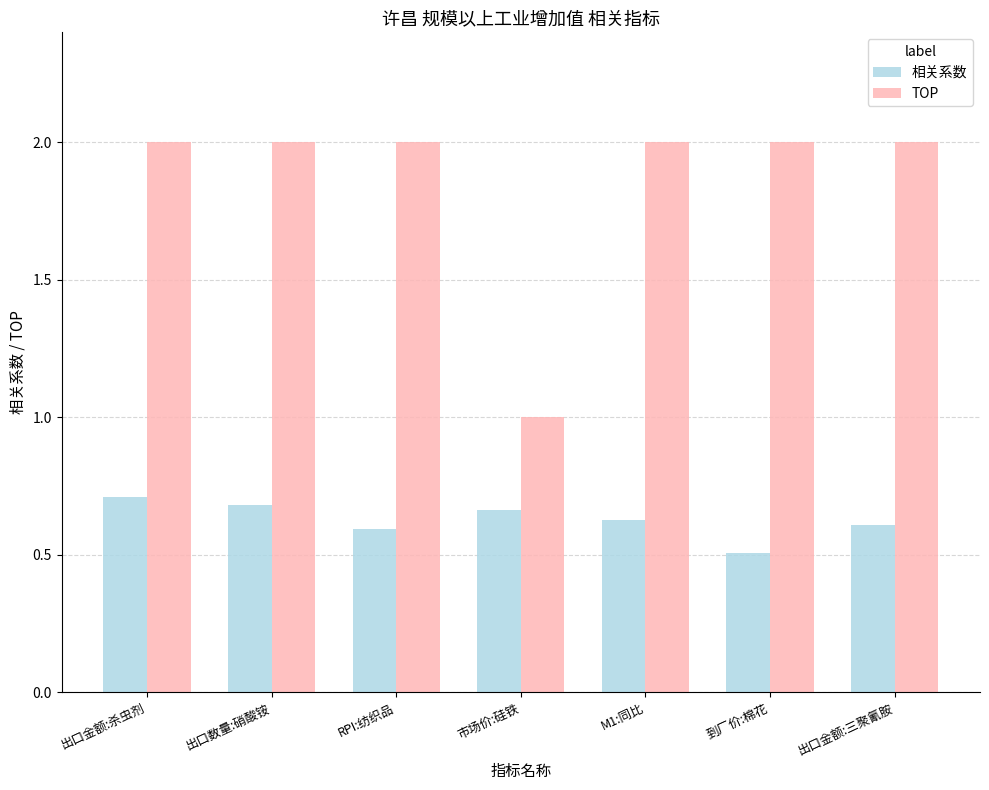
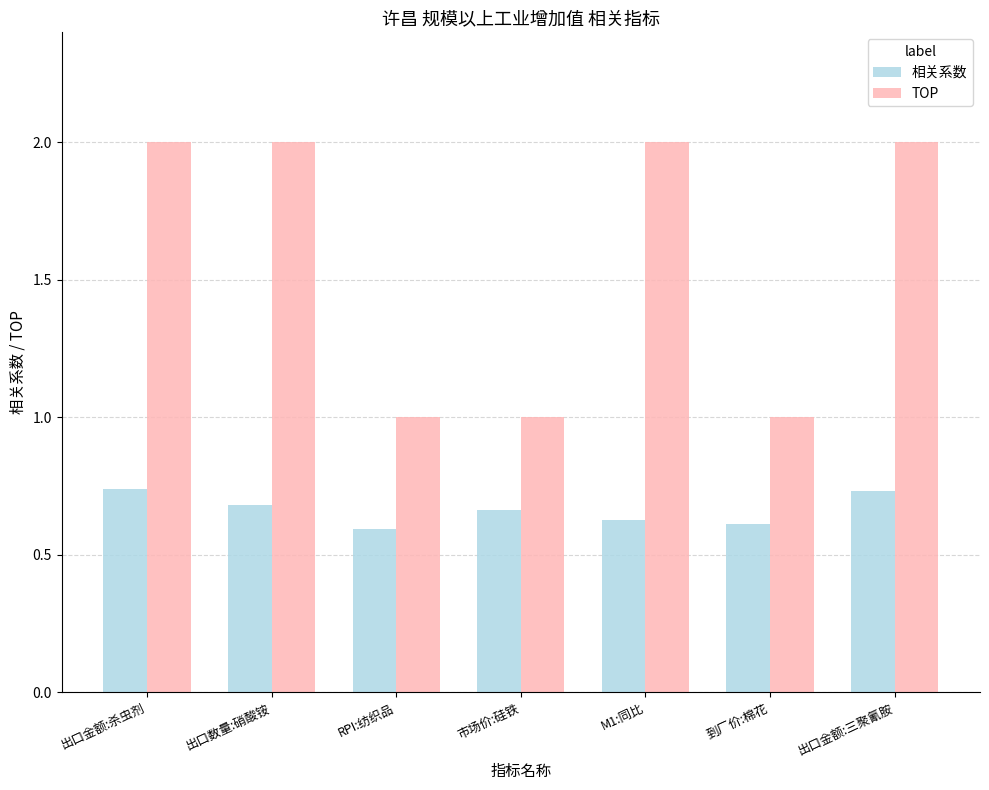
  {
    "相关系数": {
-     "出口金额:杀虫剂": 0.71,
+     "出口金额:杀虫剂": 0.74,
      "出口数量:硝酸铵": 0.68,
      "RPI:纺织品": 0.59,
      "市场价:硅铁": 0.66,
      "M1:同比": 0.63,
-     "到厂价:棉花": 0.51,
-     "出口金额:三聚氰胺": 0.61
+     "到厂价:棉花": 0.61,
+     "出口金额:三聚氰胺": 0.73
    },
    "TOP": {
      "出口金额:杀虫剂": 2,
      "出口数量:硝酸铵": 2,
-     "RPI:纺织品": 2,
+     "RPI:纺织品": 1,
      "市场价:硅铁": 1,
      "M1:同比": 2,
-     "到厂价:棉花": 2,
+     "到厂价:棉花": 1,
      "出口金额:三聚氰胺": 2
    }
  }
